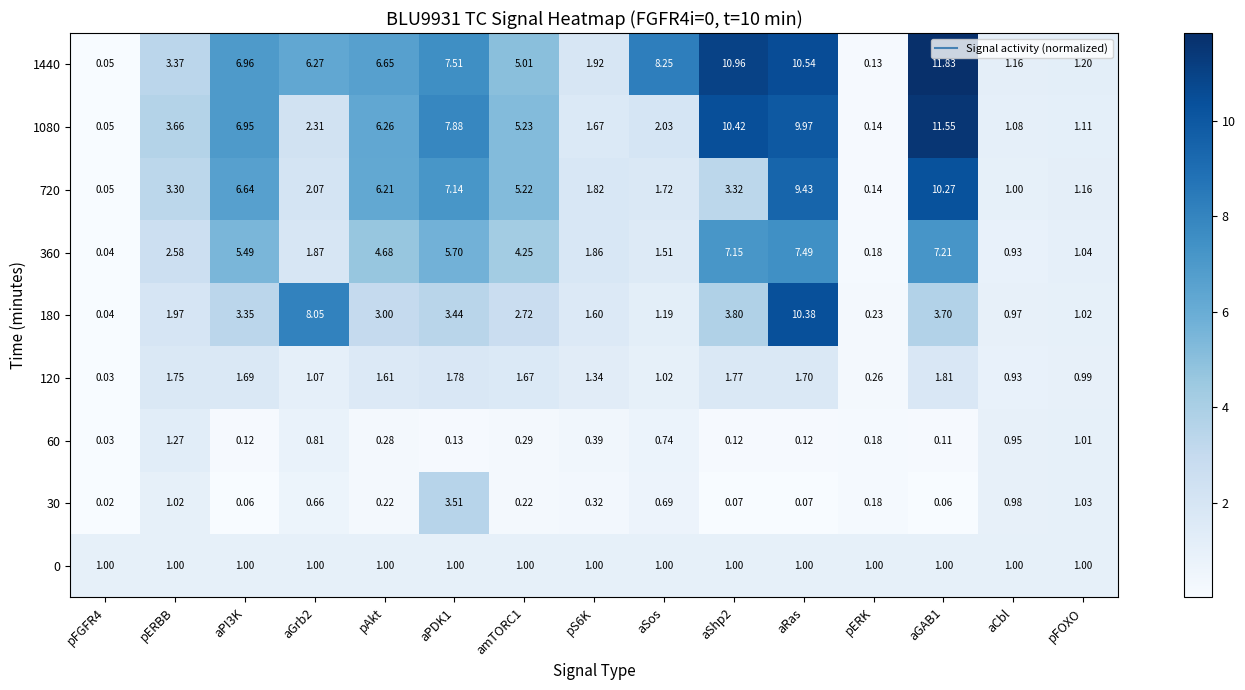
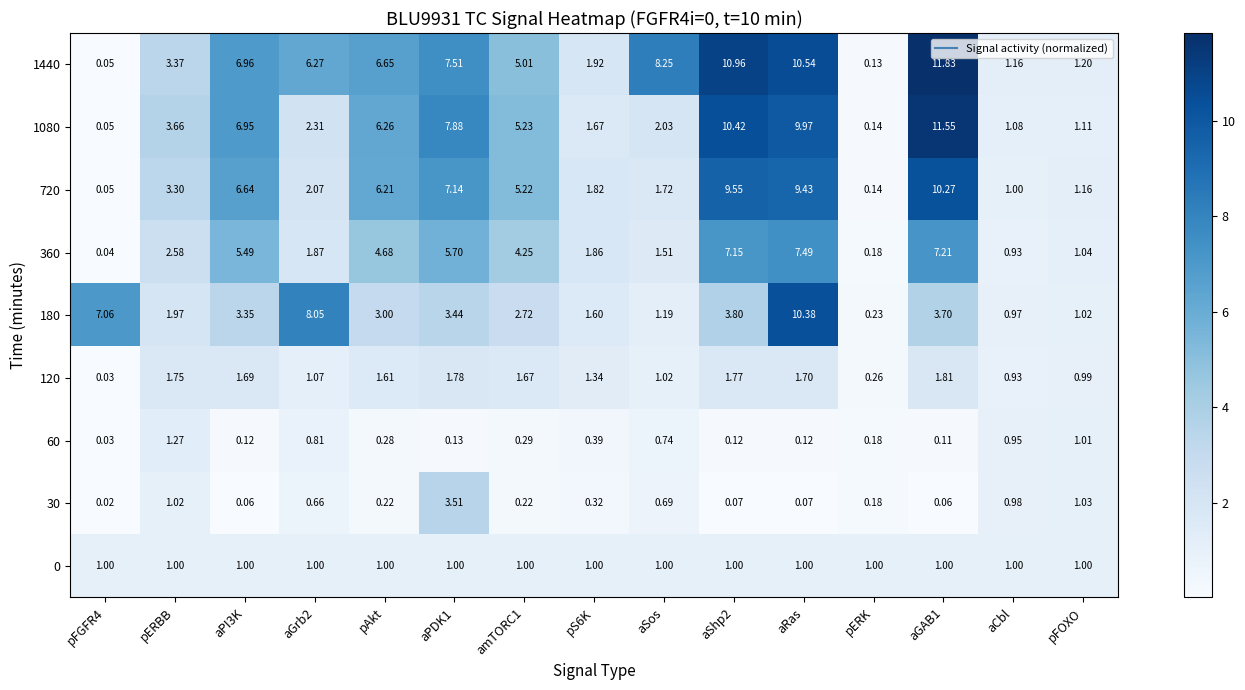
  {
    "1440": {
      "pFGFR4": 0.05,
      "pERBB": 3.37,
      "aPI3K": 6.96,
      "aGrb2": 6.27,
      "pAkt": 6.65,
      "aPDK1": 7.51,
      "amTORC1": 5.01,
      "pS6K": 1.92,
      "aSos": 8.25,
      "aShp2": 10.96,
      "aRas": 10.54,
      "pERK": 0.13,
      "aGAB1": 11.83,
      "aCbl": 1.16,
      "pFOXO": 1.20
    },
    "1080": {
      "pFGFR4": 0.05,
      "pERBB": 3.66,
      "aPI3K": 6.95,
      "aGrb2": 2.31,
      "pAkt": 6.26,
      "aPDK1": 7.88,
      "amTORC1": 5.23,
      "pS6K": 1.67,
      "aSos": 2.03,
      "aShp2": 10.42,
      "aRas": 9.97,
      "pERK": 0.14,
      "aGAB1": 11.55,
      "aCbl": 1.08,
      "pFOXO": 1.11
    },
    "720": {
      "pFGFR4": 0.05,
      "pERBB": 3.30,
      "aPI3K": 6.64,
      "aGrb2": 2.07,
      "pAkt": 6.21,
      "aPDK1": 7.14,
      "amTORC1": 5.22,
      "pS6K": 1.82,
      "aSos": 1.72,
-     "aShp2": 3.32,
+     "aShp2": 9.55,
      "aRas": 9.43,
      "pERK": 0.14,
      "aGAB1": 10.27,
      "aCbl": 1.00,
      "pFOXO": 1.16
    },
    "360": {
      "pFGFR4": 0.04,
      "pERBB": 2.58,
      "aPI3K": 5.49,
      "aGrb2": 1.87,
      "pAkt": 4.68,
      "aPDK1": 5.70,
      "amTORC1": 4.25,
      "pS6K": 1.86,
      "aSos": 1.51,
      "aShp2": 7.15,
      "aRas": 7.49,
      "pERK": 0.18,
      "aGAB1": 7.21,
      "aCbl": 0.93,
      "pFOXO": 1.04
    },
    "180": {
-     "pFGFR4": 0.04,
+     "pFGFR4": 7.06,
      "pERBB": 1.97,
      "aPI3K": 3.35,
      "aGrb2": 8.05,
      "pAkt": 3.00,
      "aPDK1": 3.44,
      "amTORC1": 2.72,
      "pS6K": 1.60,
      "aSos": 1.19,
      "aShp2": 3.80,
      "aRas": 10.38,
      "pERK": 0.23,
      "aGAB1": 3.70,
      "aCbl": 0.97,
      "pFOXO": 1.02
    },
    "120": {
      "pFGFR4": 0.03,
      "pERBB": 1.75,
      "aPI3K": 1.69,
      "aGrb2": 1.07,
      "pAkt": 1.61,
      "aPDK1": 1.78,
      "amTORC1": 1.67,
      "pS6K": 1.34,
      "aSos": 1.02,
      "aShp2": 1.77,
      "aRas": 1.70,
      "pERK": 0.26,
      "aGAB1": 1.81,
      "aCbl": 0.93,
      "pFOXO": 0.99
    },
    "60": {
      "pFGFR4": 0.03,
      "pERBB": 1.27,
      "aPI3K": 0.12,
      "aGrb2": 0.81,
      "pAkt": 0.28,
      "aPDK1": 0.13,
      "amTORC1": 0.29,
      "pS6K": 0.39,
      "aSos": 0.74,
      "aShp2": 0.12,
      "aRas": 0.12,
      "pERK": 0.18,
      "aGAB1": 0.11,
      "aCbl": 0.95,
      "pFOXO": 1.01
    },
    "30": {
      "pFGFR4": 0.02,
      "pERBB": 1.02,
      "aPI3K": 0.06,
      "aGrb2": 0.66,
      "pAkt": 0.22,
      "aPDK1": 3.51,
      "amTORC1": 0.22,
      "pS6K": 0.32,
      "aSos": 0.69,
      "aShp2": 0.07,
      "aRas": 0.07,
      "pERK": 0.18,
      "aGAB1": 0.06,
      "aCbl": 0.98,
      "pFOXO": 1.03
    },
    "0": {
      "pFGFR4": 1.00,
      "pERBB": 1.00,
      "aPI3K": 1.00,
      "aGrb2": 1.00,
      "pAkt": 1.00,
      "aPDK1": 1.00,
      "amTORC1": 1.00,
      "pS6K": 1.00,
      "aSos": 1.00,
      "aShp2": 1.00,
      "aRas": 1.00,
      "pERK": 1.00,
      "aGAB1": 1.00,
      "aCbl": 1.00,
      "pFOXO": 1.00
    }
  }
